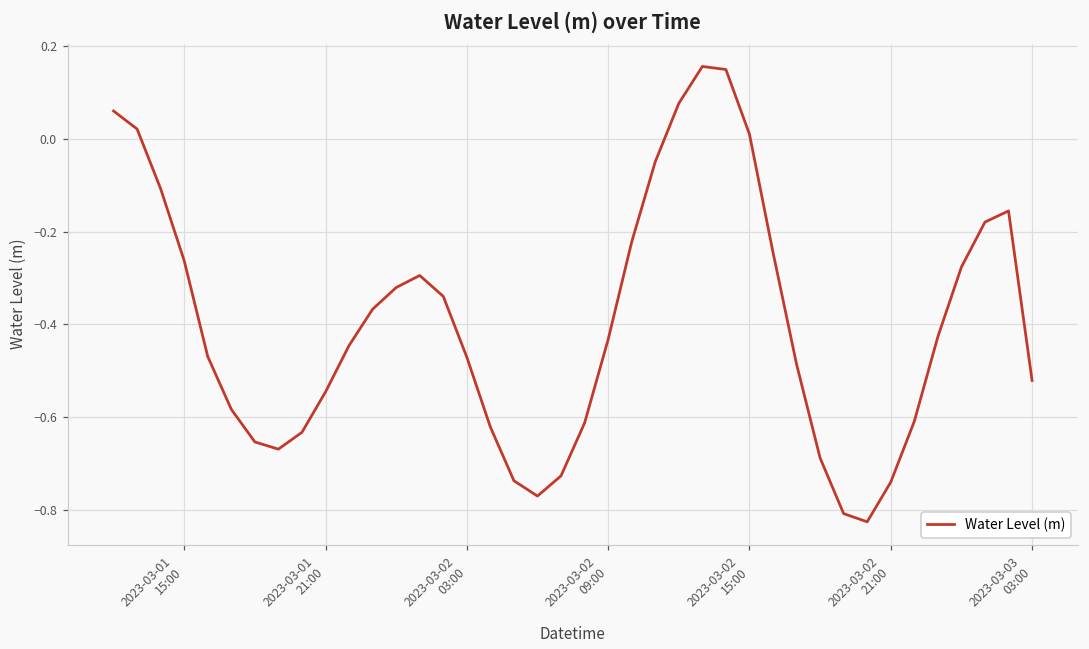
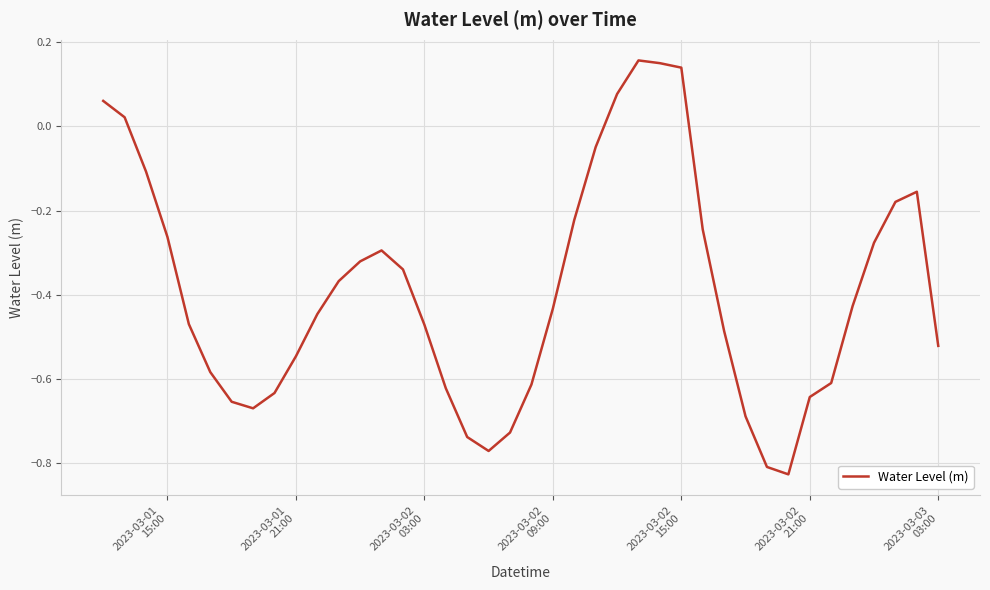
  {
    "2023-03-01 15:00": -0.26,
    "2023-03-01 21:00": -0.55,
    "2023-03-02 03:00": -0.47,
    "2023-03-02 09:00": -0.43,
-   "2023-03-02 15:00": 0.01,
-   "2023-03-02 21:00": -0.74,
+   "2023-03-02 15:00": 0.14,
+   "2023-03-02 21:00": -0.64,
    "2023-03-03 03:00": -0.52
  }
